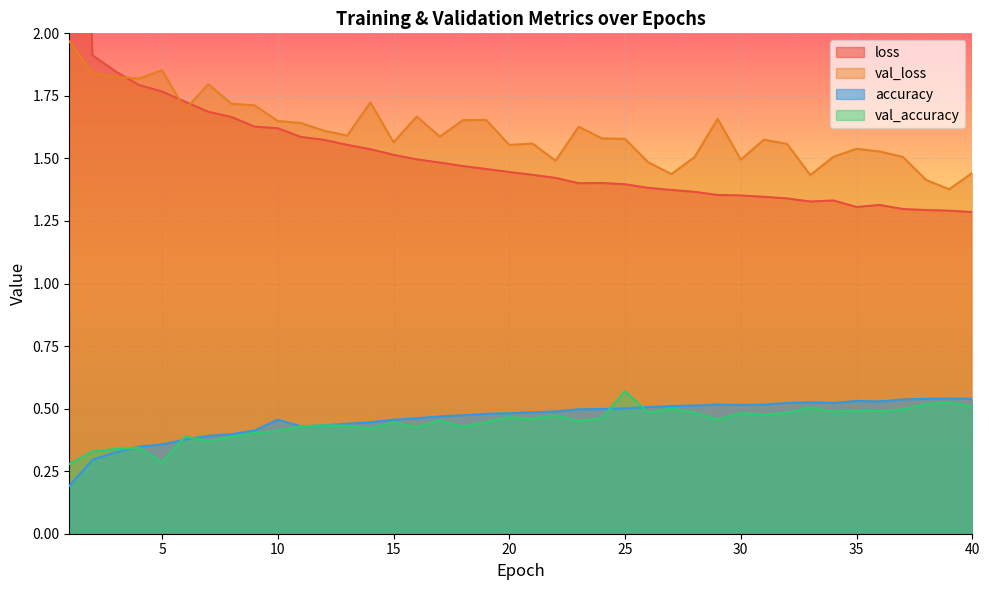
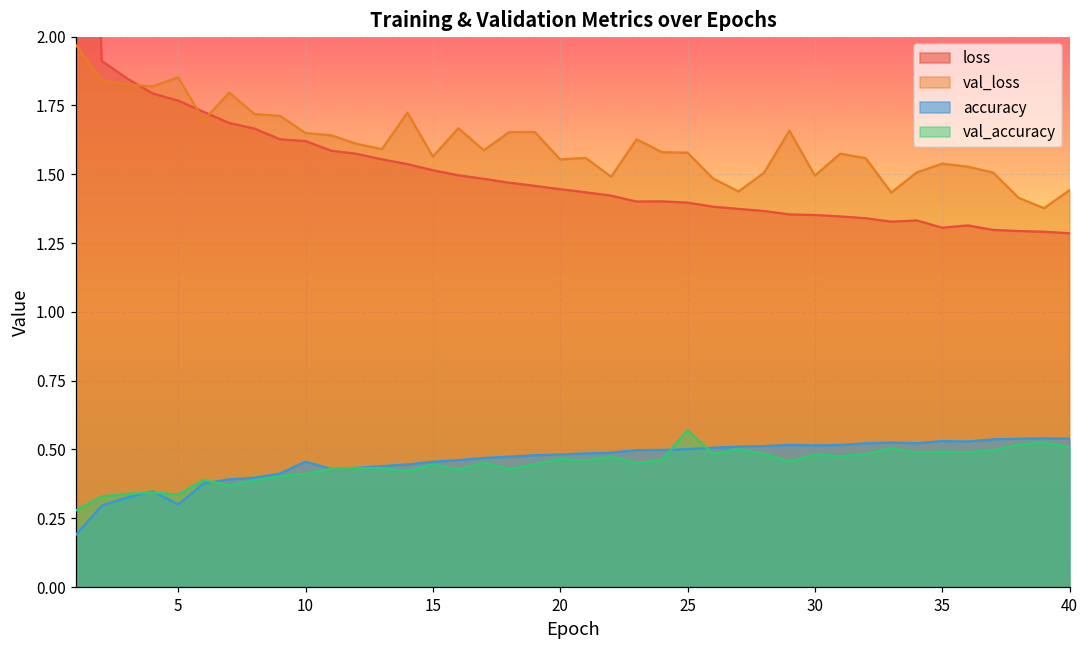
  {
    "accuracy": {
-     "5": 0.36,
+     "5": 0.30,
      "10": 0.46,
      "20": 0.48,
      "25": 0.50,
      "30": 0.51,
      "35": 0.53,
      "40": 0.54
    },
    "val_accuracy": {
-     "5": 0.29,
+     "5": 0.34,
      "10": 0.41,
      "20": 0.47,
      "25": 0.57,
      "30": 0.48,
      "35": 0.49,
      "40": 0.51
    }
  }
